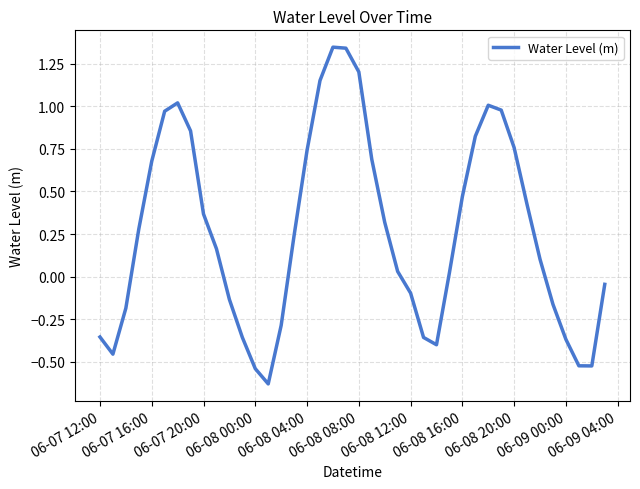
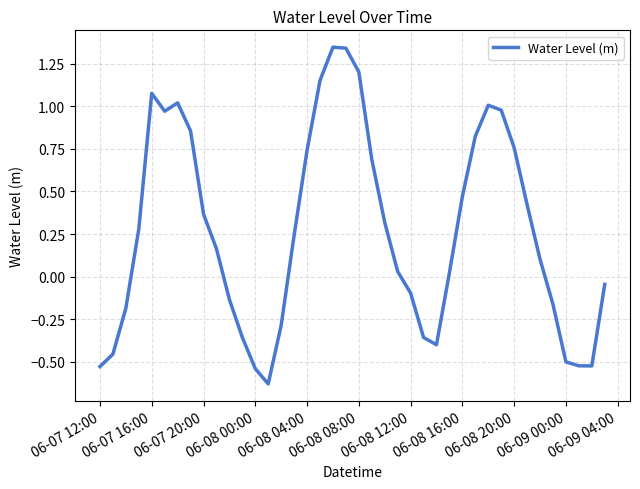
  {
-   "06-07 12:00": -0.36,
-   "06-07 16:00": 0.68,
+   "06-07 12:00": -0.53,
+   "06-07 16:00": 1.08,
    "06-07 20:00": 0.37,
    "06-08 00:00": -0.54,
    "06-08 04:00": 0.74,
    "06-08 08:00": 1.20,
    "06-08 12:00": -0.10,
    "06-08 16:00": 0.47,
    "06-08 20:00": 0.76,
-   "06-09 00:00": -0.37
+   "06-09 00:00": -0.50
  }
